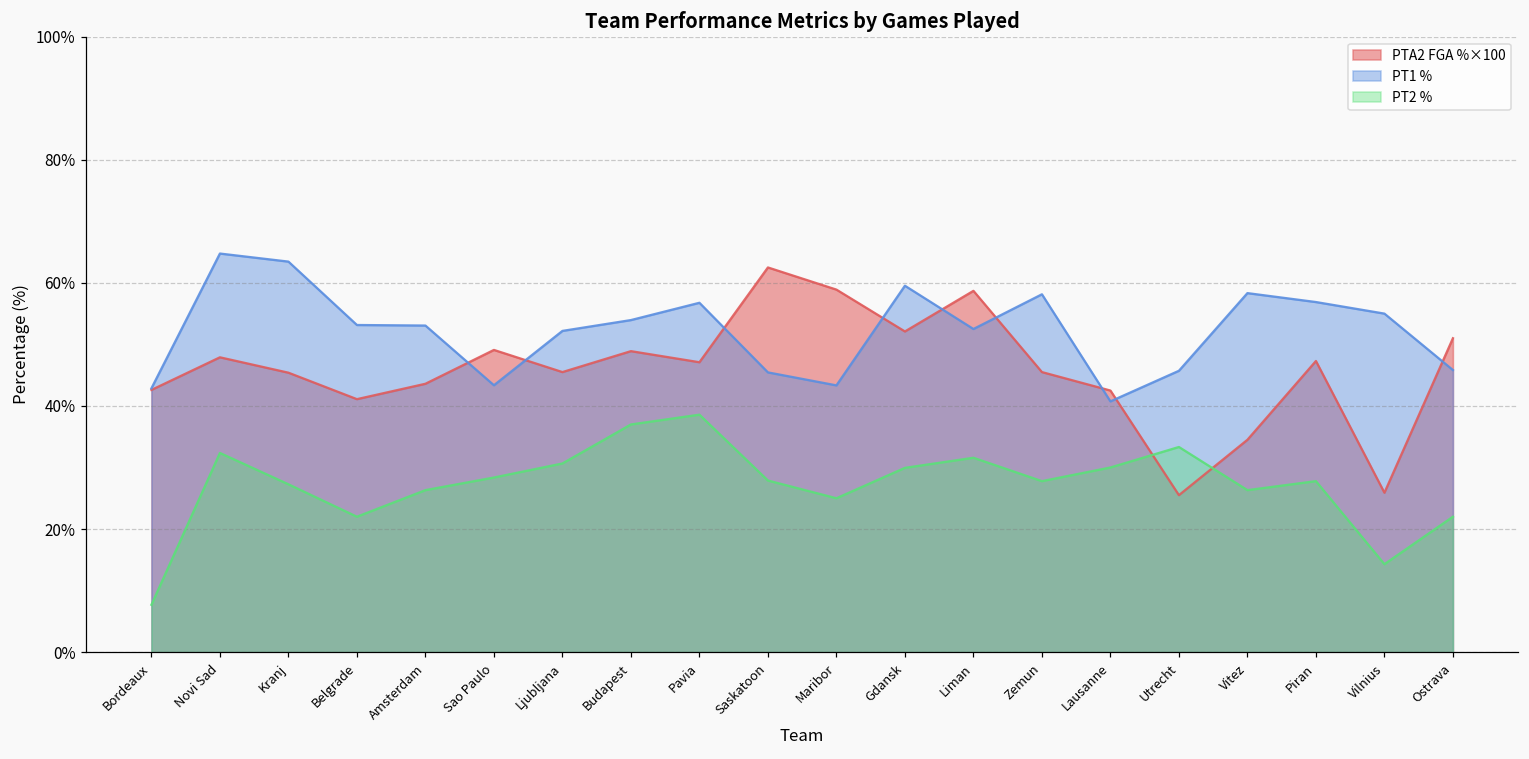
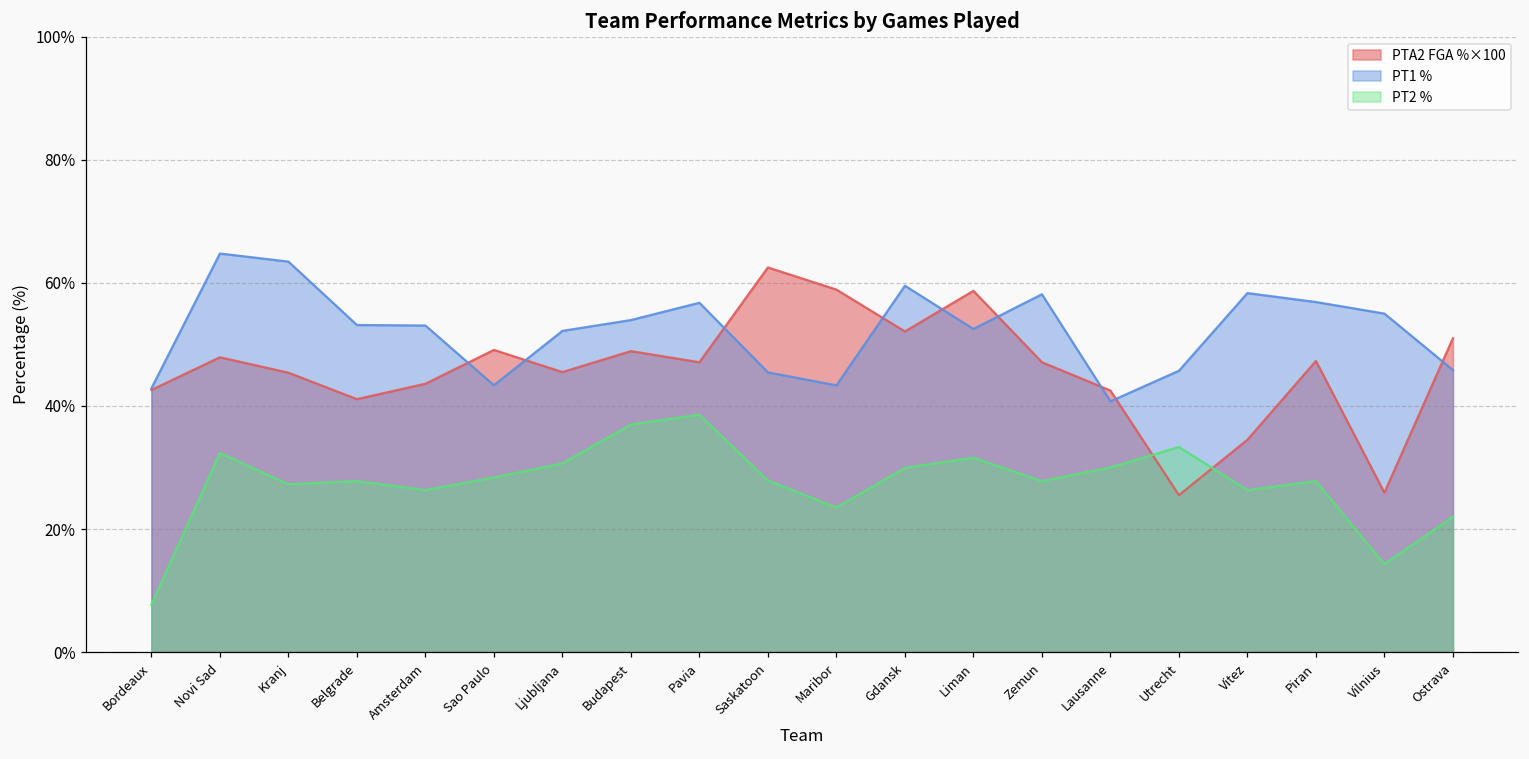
  {
    "PTA2 FGA %×100": {
      "Novi Sad": "48%",
      "Kranj": "45%",
      "Belgrade": "41%",
      "Amsterdam": "44%",
      "Sao Paulo": "49%",
      "Ljubljana": "46%",
      "Budapest": "49%",
      "Pavia": "47%",
      "Saskatoon": "63%",
      "Maribor": "59%",
      "Gdansk": "52%",
      "Liman": "59%",
-     "Zemun": "46%",
+     "Zemun": "47%",
      "Lausanne": "43%",
      "Utrecht": "26%",
      "Vitez": "35%",
      "Piran": "47%",
      "Vilnius": "26%",
      "Ostrava": "51%"
    },
    "PT1 %": {
      "Novi Sad": "65%",
      "Kranj": "63%",
      "Belgrade": "53%",
      "Amsterdam": "53%",
      "Sao Paulo": "43%",
      "Ljubljana": "52%",
      "Budapest": "54%",
      "Pavia": "57%",
      "Saskatoon": "45%",
      "Maribor": "43%",
      "Gdansk": "60%",
      "Liman": "53%",
      "Zemun": "58%",
      "Lausanne": "41%",
      "Utrecht": "46%",
      "Vitez": "58%",
      "Piran": "57%",
      "Vilnius": "55%",
      "Ostrava": "46%"
    },
    "PT2 %": {
      "Bordeaux": "8%",
      "Novi Sad": "32%",
      "Kranj": "27%",
-     "Belgrade": "22%",
+     "Belgrade": "28%",
      "Amsterdam": "26%",
      "Sao Paulo": "28%",
      "Ljubljana": "31%",
      "Budapest": "37%",
      "Pavia": "39%",
      "Saskatoon": "28%",
-     "Maribor": "25%",
+     "Maribor": "24%",
      "Gdansk": "30%",
      "Liman": "32%",
      "Zemun": "28%",
      "Lausanne": "30%",
      "Utrecht": "33%",
      "Vitez": "26%",
      "Piran": "28%",
      "Vilnius": "14%",
      "Ostrava": "22%"
    }
  }
